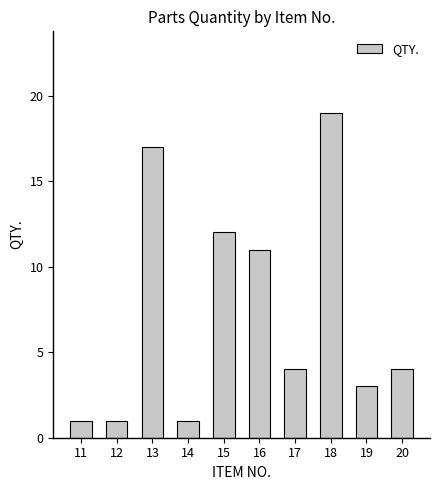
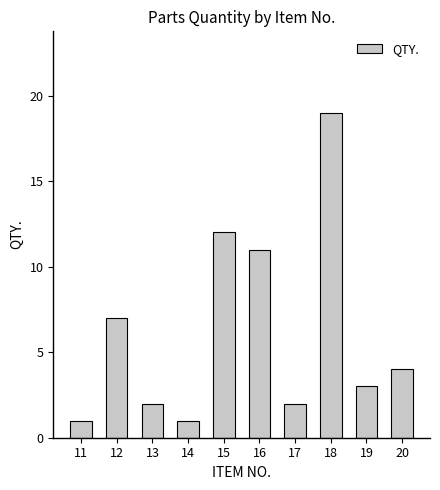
  {
    "11": 1,
-   "12": 1,
-   "13": 17,
+   "12": 7,
+   "13": 2,
    "14": 1,
    "15": 12,
    "16": 11,
-   "17": 4,
+   "17": 2,
    "18": 19,
    "19": 3,
    "20": 4
  }
